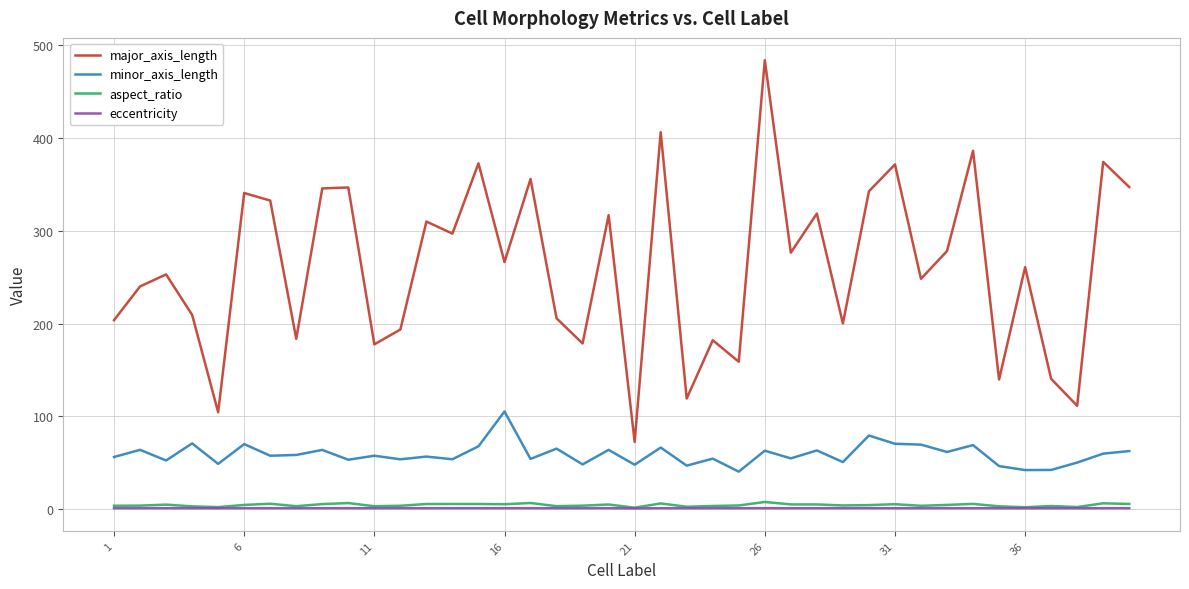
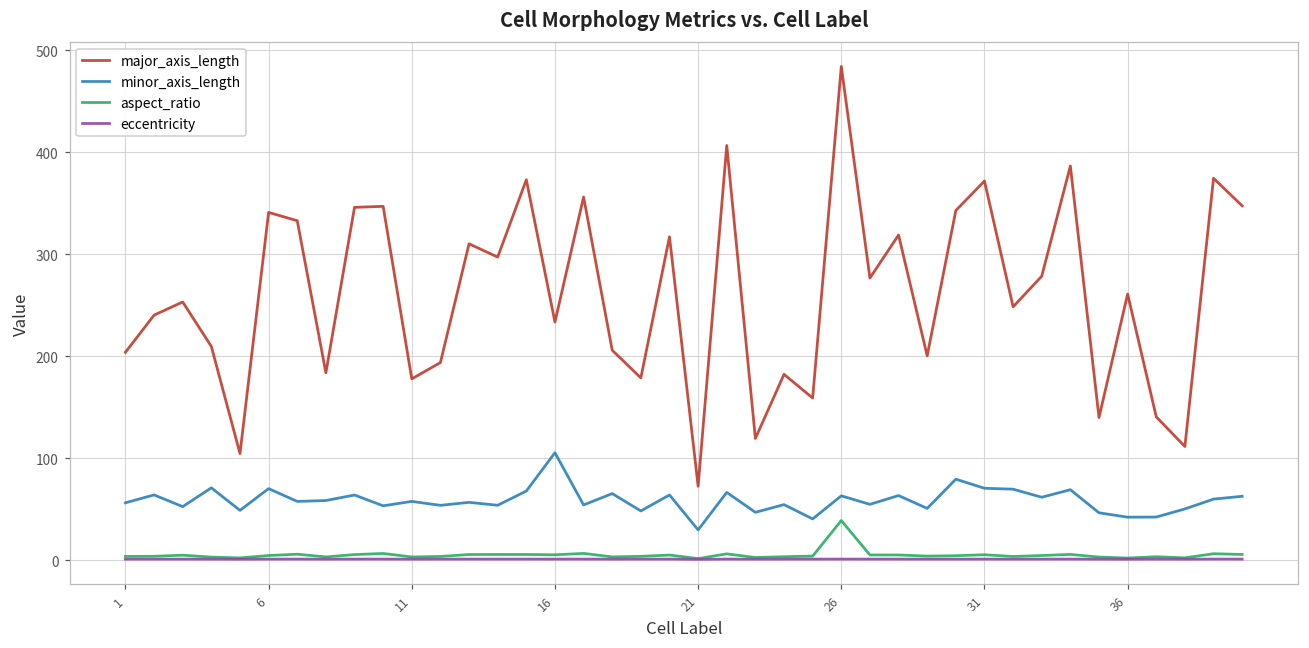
  {
    "major_axis_length": {
      "1": 200,
      "6": 340,
      "11": 180,
-     "16": 270,
+     "16": 230,
      "21": 70,
      "26": 480,
      "31": 370,
      "36": 260
    },
    "minor_axis_length": {
      "1": 60,
      "6": 70,
      "11": 60,
      "16": 110,
-     "21": 50,
+     "21": 30,
      "26": 60,
      "31": 70,
      "36": 40
    },
    "aspect_ratio": {
      "6": 0,
      "16": 10,
-     "26": 10,
+     "26": 40,
      "31": 10
    },
    "eccentricity": {
      "6": 0,
      "16": 0,
      "26": 0,
      "31": 0
    }
  }
